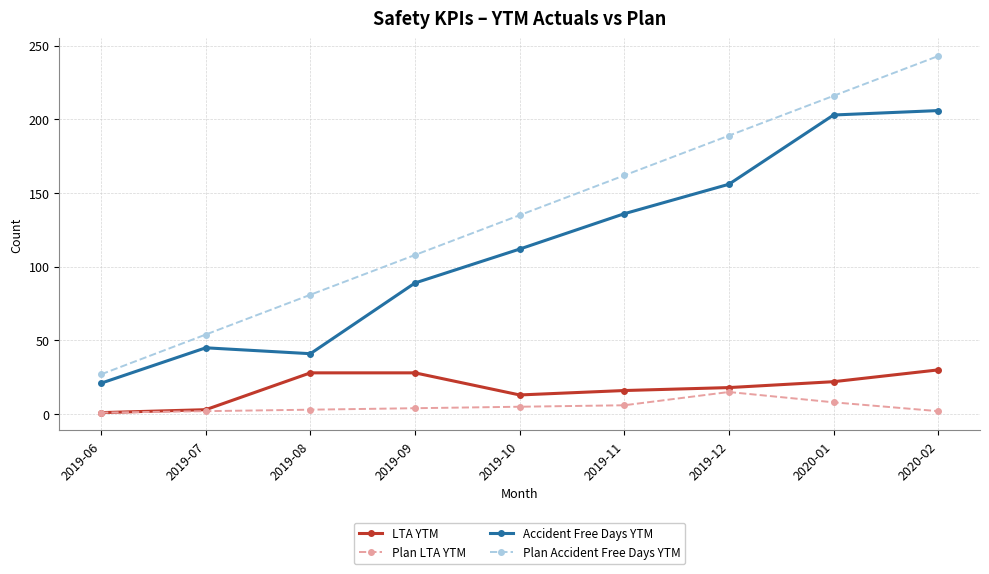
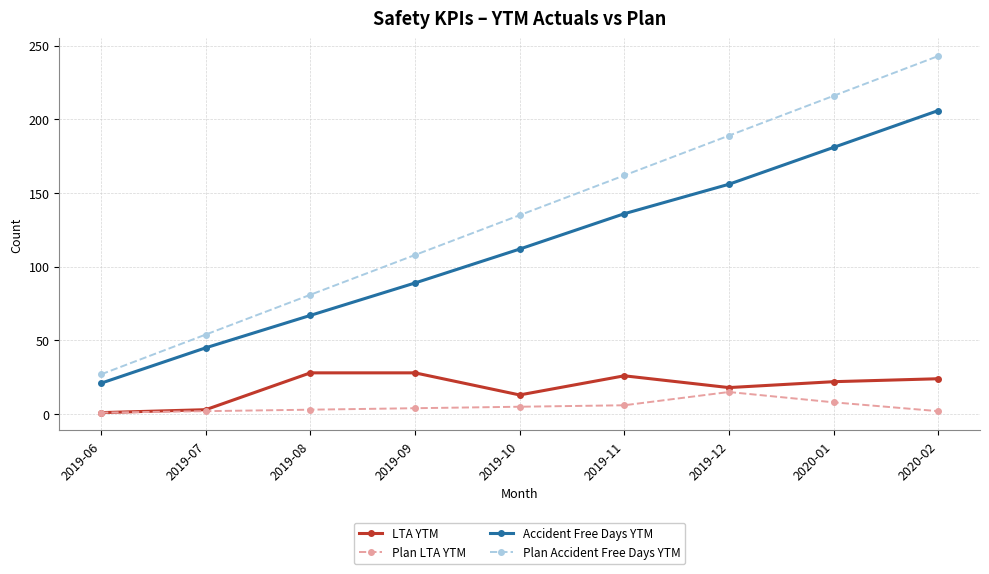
  {
    "LTA YTM": {
      "2019-08": 28,
      "2019-09": 28,
      "2019-10": 13,
-     "2019-11": 16,
+     "2019-11": 26,
      "2019-12": 18,
      "2020-01": 22,
-     "2020-02": 30
+     "2020-02": 24
    },
    "Plan LTA YTM": {
      "2019-08": 3,
      "2019-09": 4,
      "2019-10": 5,
      "2019-11": 6,
      "2019-12": 15,
      "2020-01": 8,
      "2020-02": 2
    },
    "Accident Free Days YTM": {
      "2019-06": 21,
      "2019-07": 45,
-     "2019-08": 41,
+     "2019-08": 67,
      "2019-09": 89,
      "2019-10": 112,
      "2019-11": 136,
      "2019-12": 156,
-     "2020-01": 203,
+     "2020-01": 181,
      "2020-02": 206
    },
    "Plan Accident Free Days YTM": {
      "2019-06": 27,
      "2019-07": 54,
      "2019-08": 81,
      "2019-09": 108,
      "2019-10": 135,
      "2019-11": 162,
      "2019-12": 189,
      "2020-01": 216,
      "2020-02": 243
    }
  }
